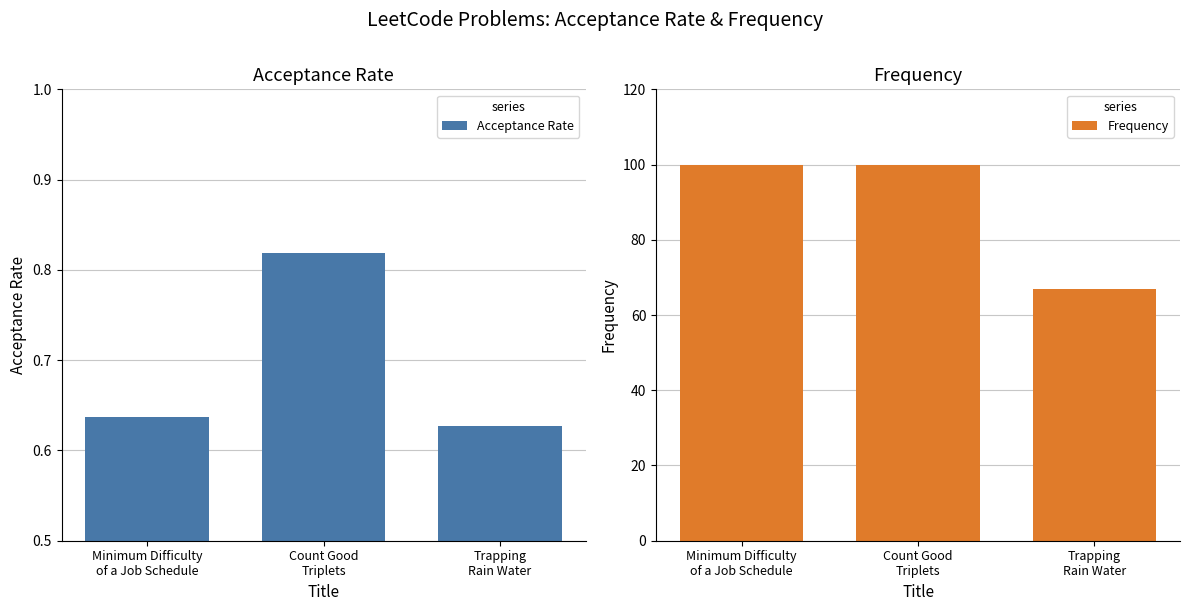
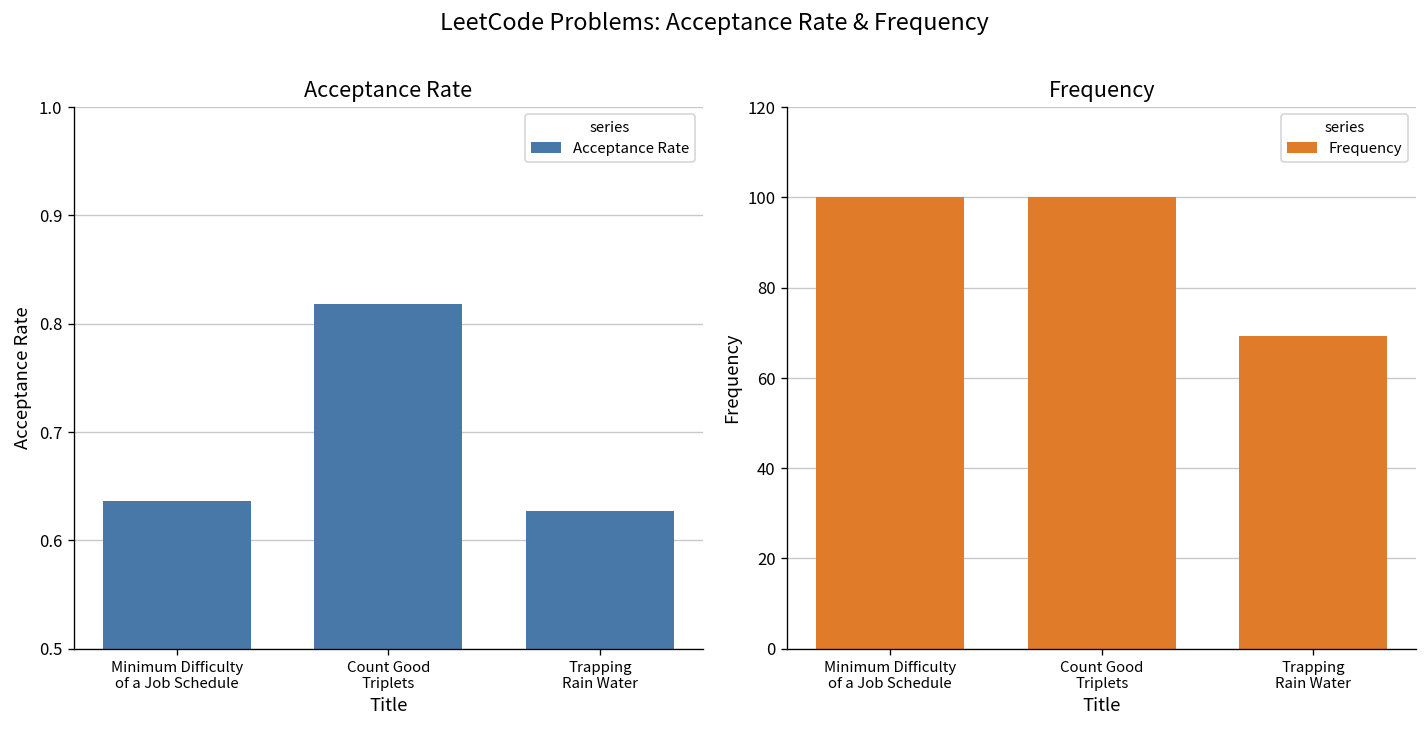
  {
    "Acceptance Rate": {
      "Minimum Difficulty of a Job Schedule": 0.64,
      "Count Good Triplets": 0.82,
      "Trapping Rain Water": 0.63
    },
    "Frequency": {
      "Minimum Difficulty of a Job Schedule": 100,
      "Count Good Triplets": 100,
-     "Trapping Rain Water": 67
+     "Trapping Rain Water": 69
    }
  }
